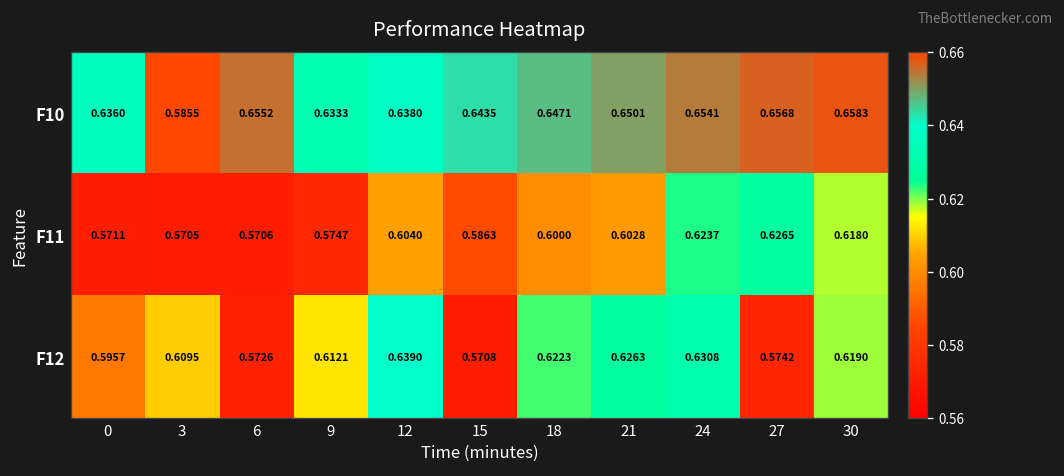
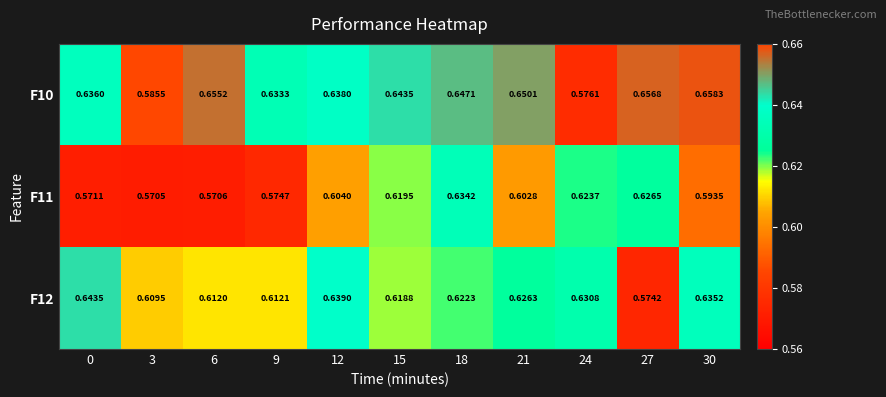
  {
    "F10": {
      "0": 0.6360,
      "3": 0.5855,
      "6": 0.6552,
      "9": 0.6333,
      "12": 0.6380,
      "15": 0.6435,
      "18": 0.6471,
      "21": 0.6501,
-     "24": 0.6541,
+     "24": 0.5761,
      "27": 0.6568,
      "30": 0.6583
    },
    "F11": {
      "0": 0.5711,
      "3": 0.5705,
      "6": 0.5706,
      "9": 0.5747,
      "12": 0.6040,
-     "15": 0.5863,
-     "18": 0.6000,
+     "15": 0.6195,
+     "18": 0.6342,
      "21": 0.6028,
      "24": 0.6237,
      "27": 0.6265,
-     "30": 0.6180
+     "30": 0.5935
    },
    "F12": {
-     "0": 0.5957,
+     "0": 0.6435,
      "3": 0.6095,
-     "6": 0.5726,
+     "6": 0.6120,
      "9": 0.6121,
      "12": 0.6390,
-     "15": 0.5708,
+     "15": 0.6188,
      "18": 0.6223,
      "21": 0.6263,
      "24": 0.6308,
      "27": 0.5742,
-     "30": 0.6190
+     "30": 0.6352
    }
  }
